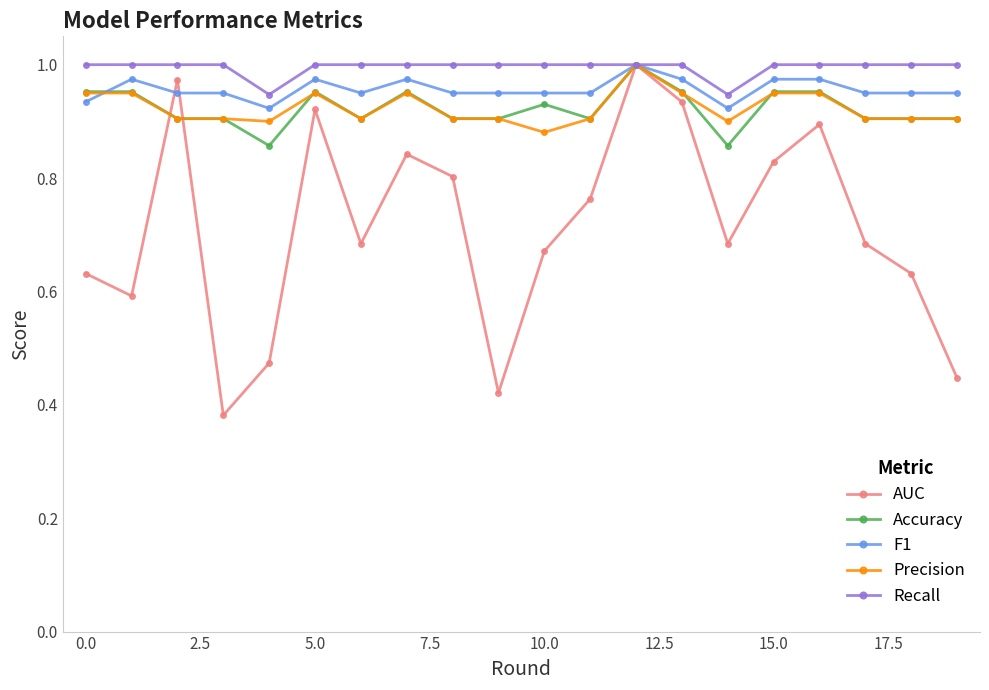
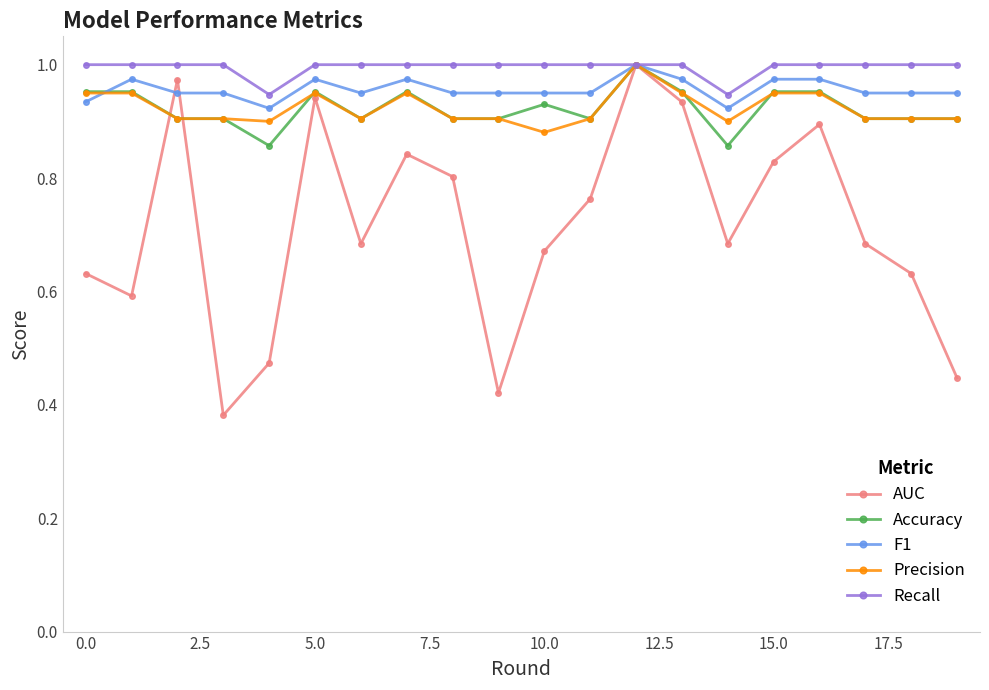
  {
    "AUC": {
      "0.0": 0.63,
-     "5.0": 0.92,
+     "5.0": 0.94,
      "10.0": 0.67,
      "15.0": 0.83
    },
    "Accuracy": {
      "10.0": 0.93
    },
    "F1": {
      "0.0": 0.93,
      "5.0": 0.97,
      "10.0": 0.95,
      "15.0": 0.97
    },
    "Precision": {
      "10.0": 0.88
    },
    "Recall": {
      "0.0": 1.00,
      "5.0": 1.00,
      "10.0": 1.00,
      "15.0": 1.00
    }
  }
